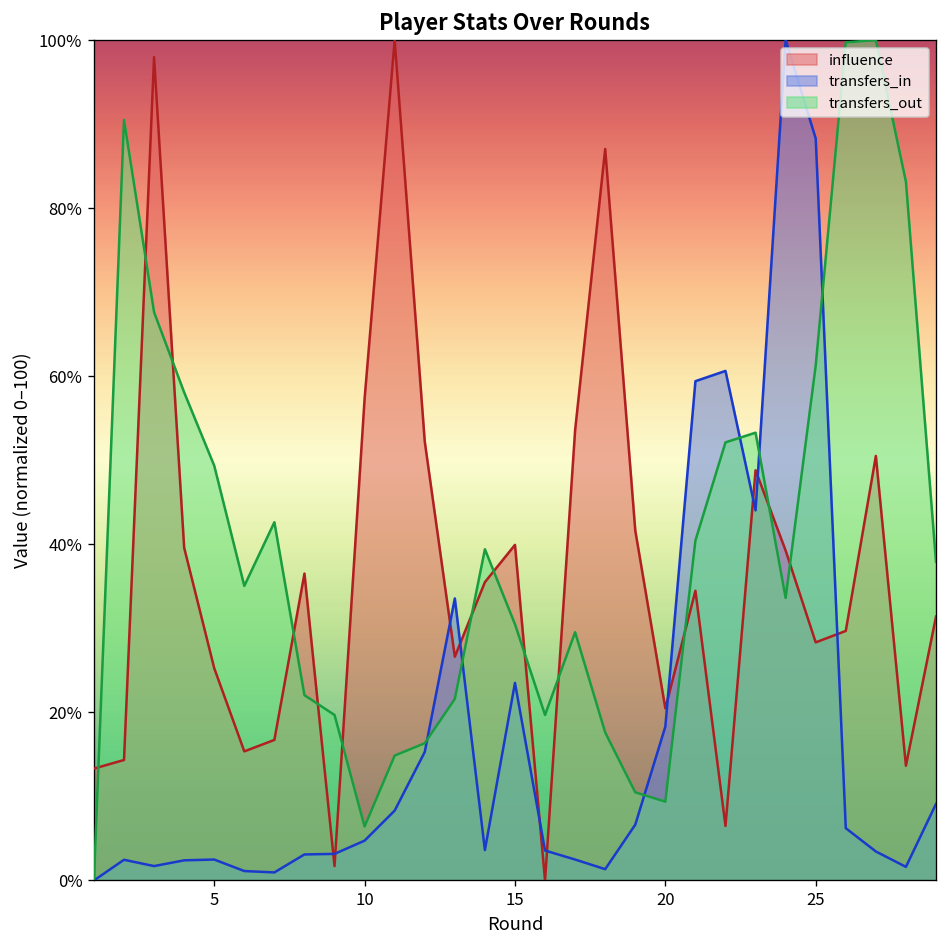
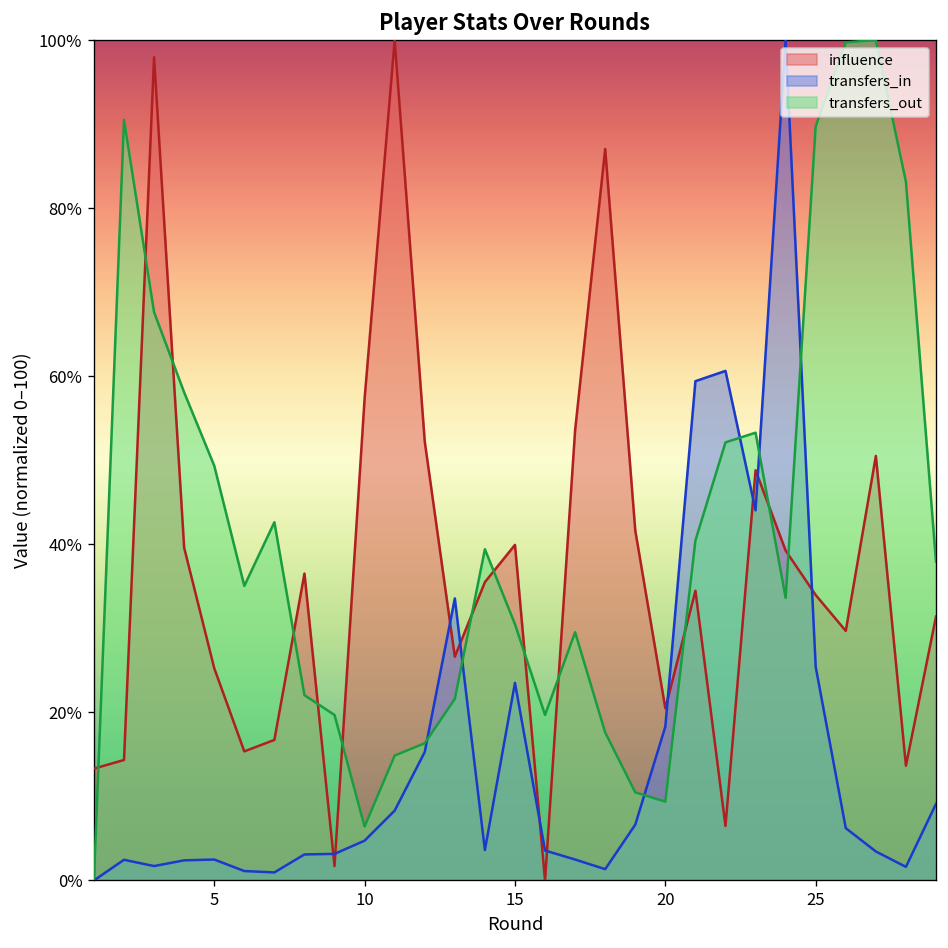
  {
    "influence": {
      "5": "25%",
      "10": "57%",
      "15": "40%",
      "20": "20%",
-     "25": "28%"
+     "25": "34%"
    },
    "transfers_in": {
      "5": "2%",
      "10": "5%",
      "15": "24%",
      "20": "18%",
-     "25": "88%"
+     "25": "25%"
    },
    "transfers_out": {
      "5": "49%",
      "10": "6%",
      "15": "30%",
      "20": "9%",
-     "25": "61%"
+     "25": "90%"
    }
  }
